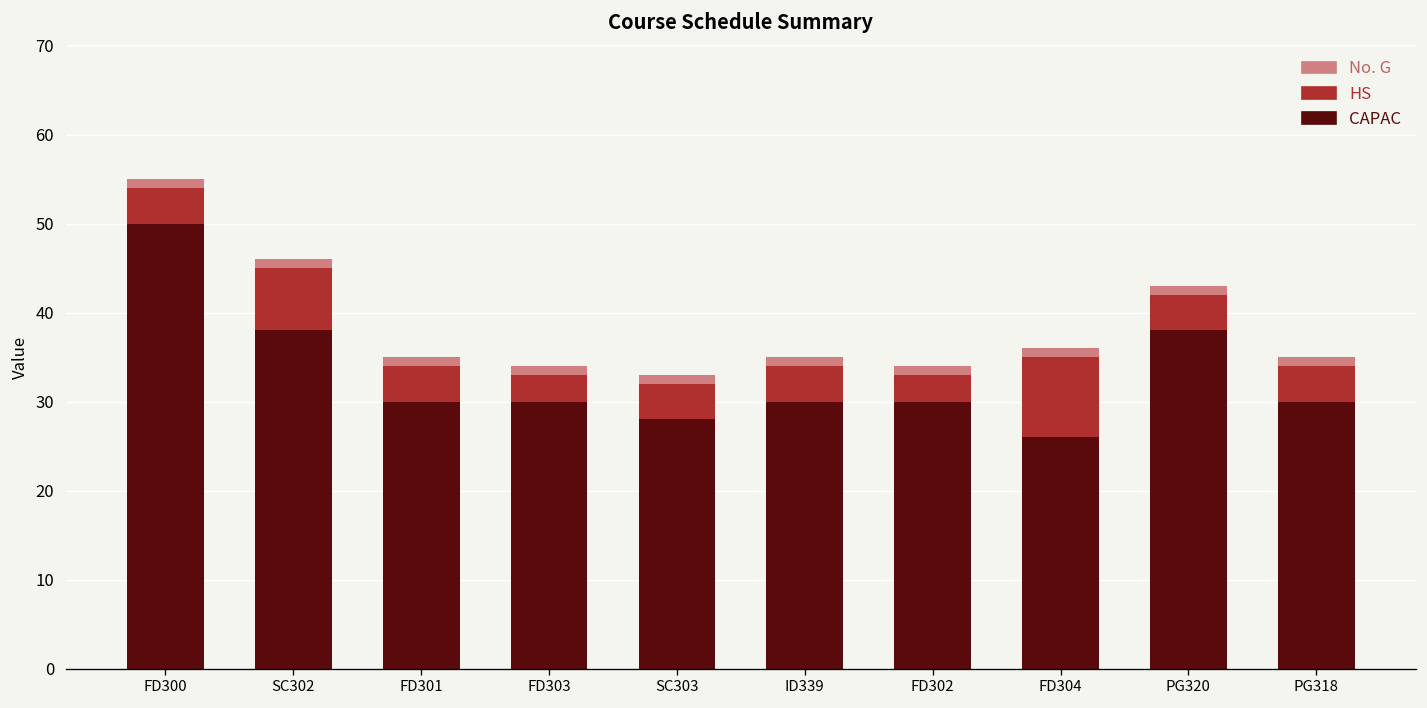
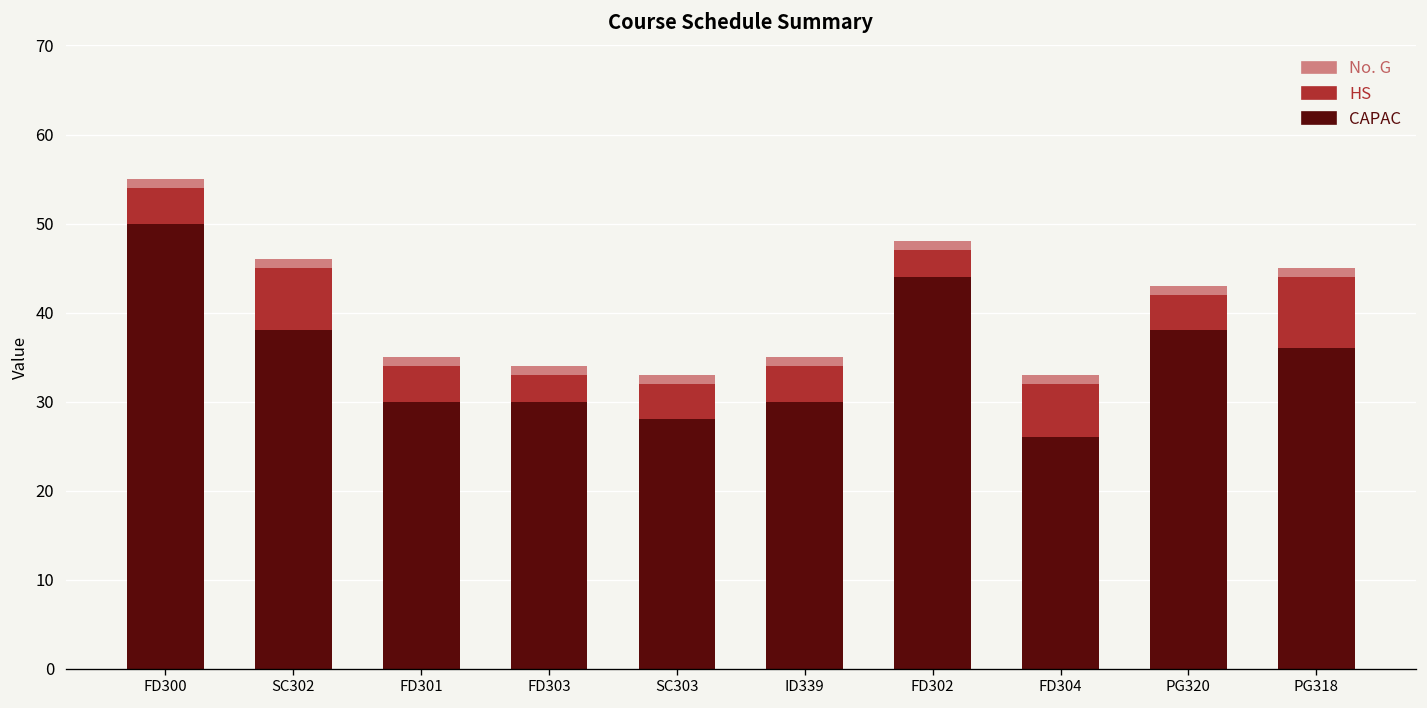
  {
    "CAPAC": {
      "FD300": 50,
      "SC302": 38,
      "FD301": 30,
      "FD303": 30,
      "SC303": 28,
      "ID339": 30,
-     "FD302": 30,
+     "FD302": 44,
      "FD304": 26,
      "PG320": 38,
-     "PG318": 30
+     "PG318": 36
    },
    "HS": {
      "FD300": 4,
      "SC302": 7,
      "FD301": 4,
      "FD303": 3,
      "SC303": 4,
      "ID339": 4,
      "FD302": 3,
-     "FD304": 9,
+     "FD304": 6,
      "PG320": 4,
-     "PG318": 4
+     "PG318": 8
    },
    "No. G": {
      "FD300": 1,
      "SC302": 1,
      "FD301": 1,
      "FD303": 1,
      "SC303": 1,
      "ID339": 1,
      "FD302": 1,
      "FD304": 1,
      "PG320": 1,
      "PG318": 1
    }
  }
